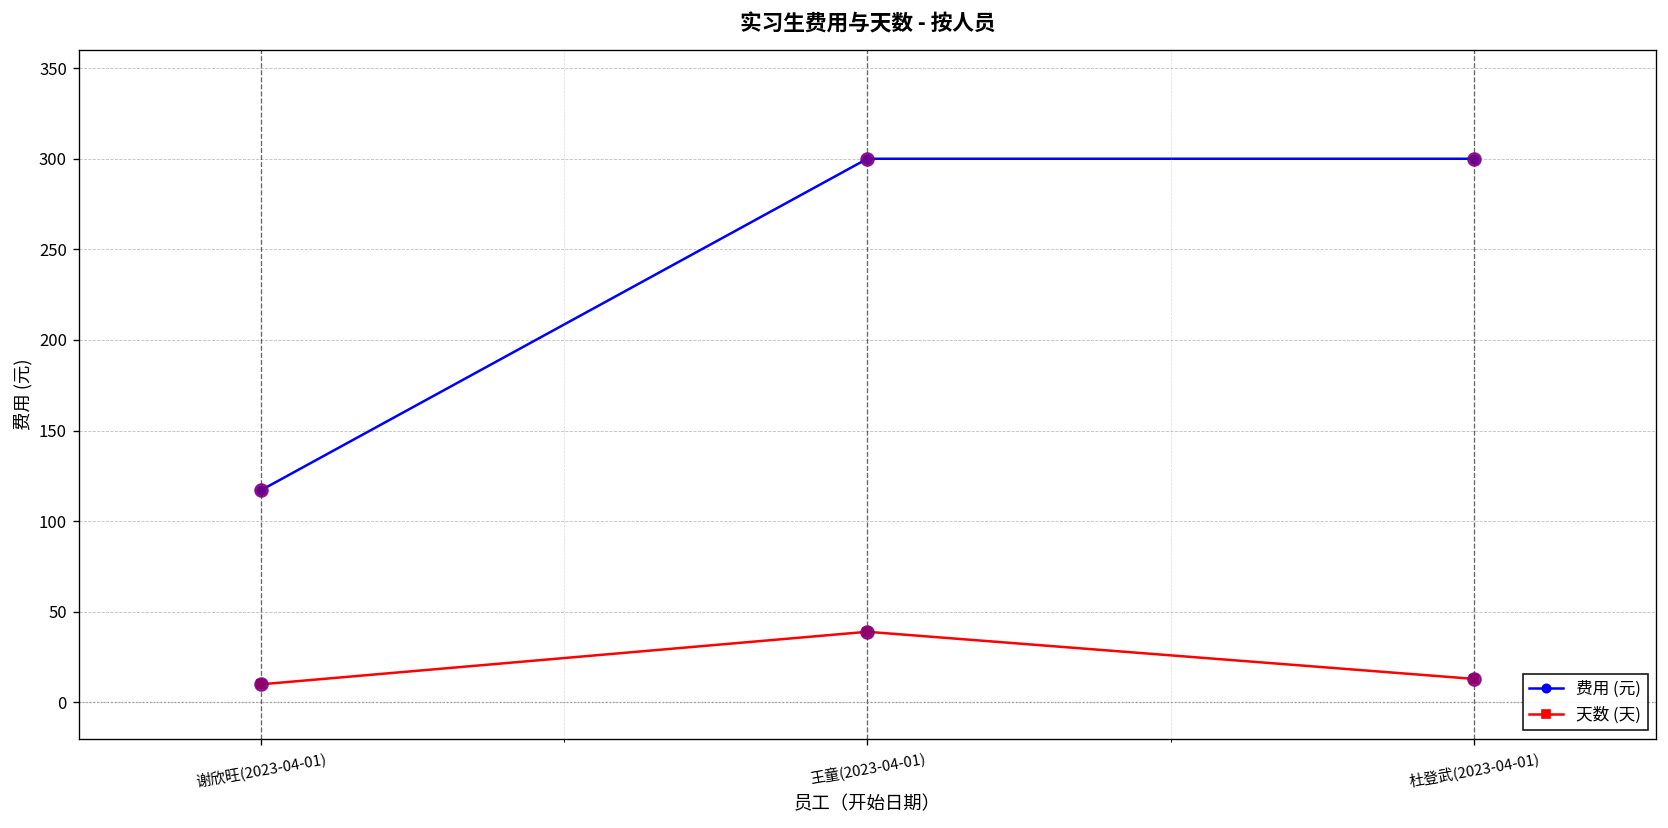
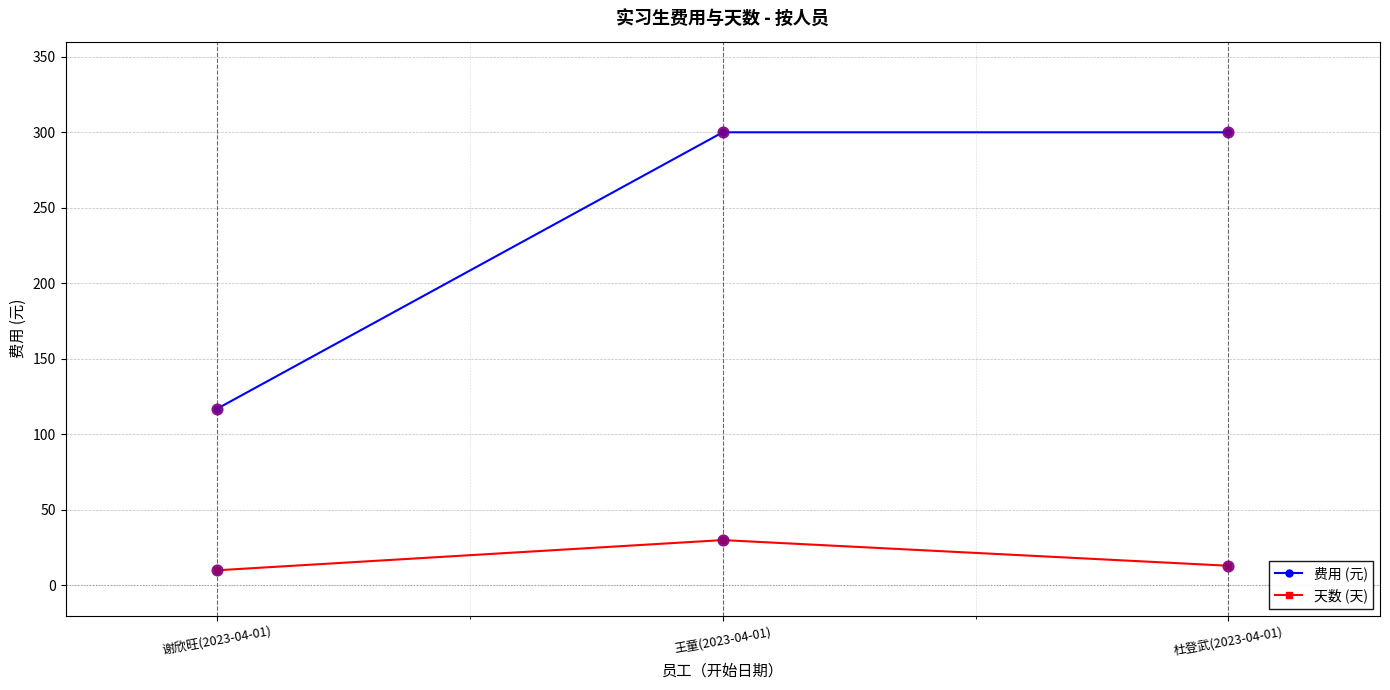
  {
    "费用 (元)": {
      "谢欣旺(2023-04-01)": 117,
      "王童(2023-04-01)": 300,
      "杜登武(2023-04-01)": 300
    },
    "天数 (天)": {
      "谢欣旺(2023-04-01)": 10,
-     "王童(2023-04-01)": 39,
+     "王童(2023-04-01)": 30,
      "杜登武(2023-04-01)": 13
    }
  }
